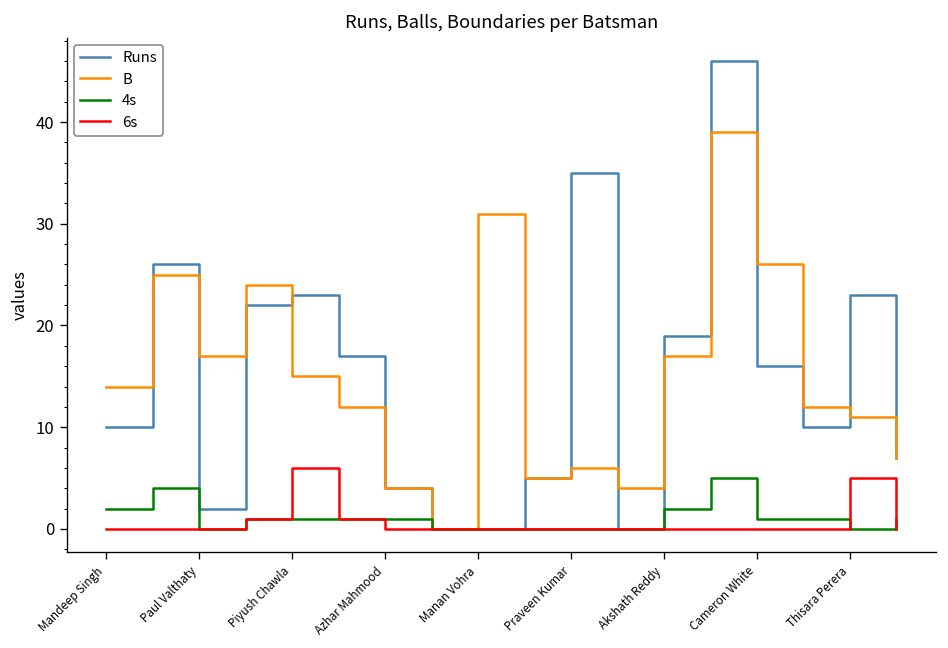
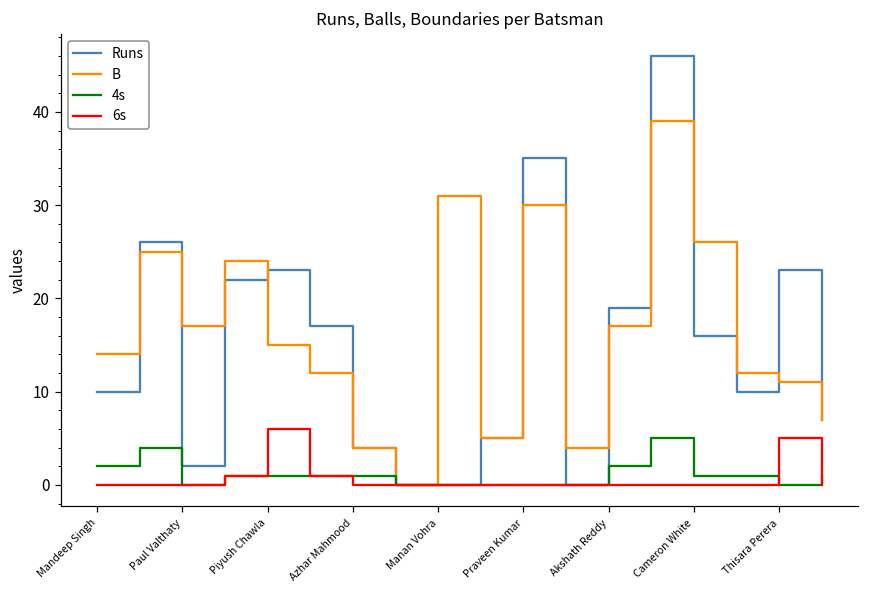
  {
    "Runs": {
      "Mandeep Singh": 10,
      "Paul Valthaty": 2,
      "Piyush Chawla": 23,
      "Praveen Kumar": 35,
      "Akshath Reddy": 19,
      "Cameron White": 16,
      "Thisara Perera": 23
    },
    "B": {
      "Mandeep Singh": 14,
      "Paul Valthaty": 17,
      "Piyush Chawla": 15,
      "Manan Vohra": 31,
-     "Praveen Kumar": 6,
+     "Praveen Kumar": 30,
      "Akshath Reddy": 17,
      "Cameron White": 26,
      "Thisara Perera": 11
    },
    "4s": {
      "Mandeep Singh": 2,
      "Piyush Chawla": 1,
      "Azhar Mahmood": 1,
      "Akshath Reddy": 2,
      "Cameron White": 1,
      "Thisara Perera": 0
    },
    "6s": {
      "Mandeep Singh": 0,
      "Piyush Chawla": 6,
      "Azhar Mahmood": 0,
      "Akshath Reddy": 0,
      "Cameron White": 0,
      "Thisara Perera": 5
    }
  }
